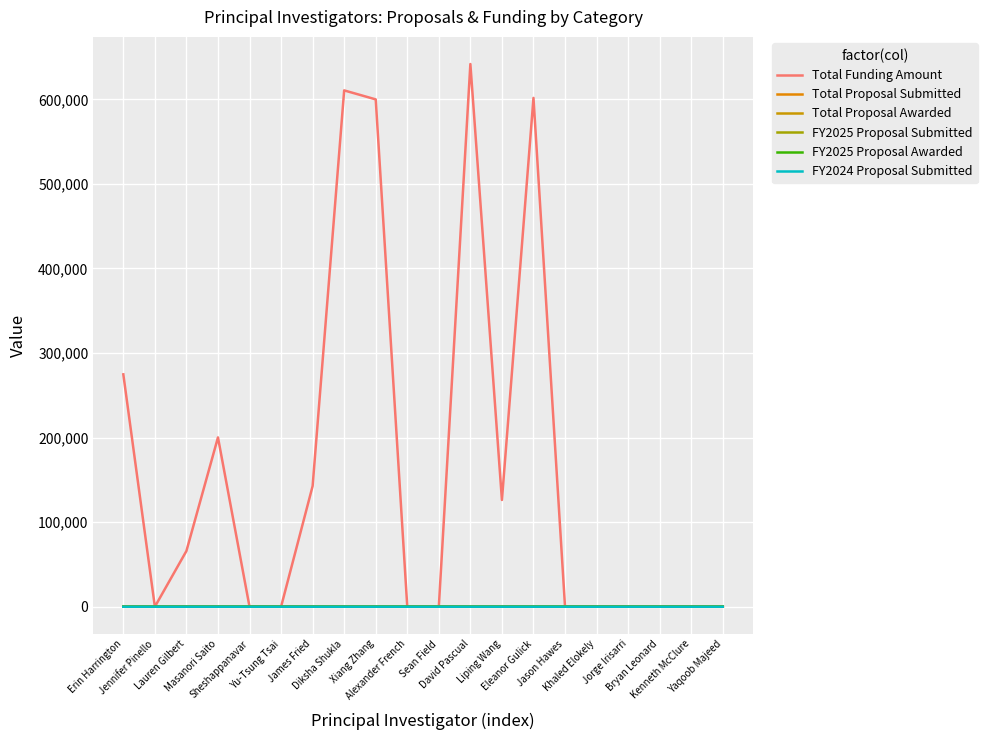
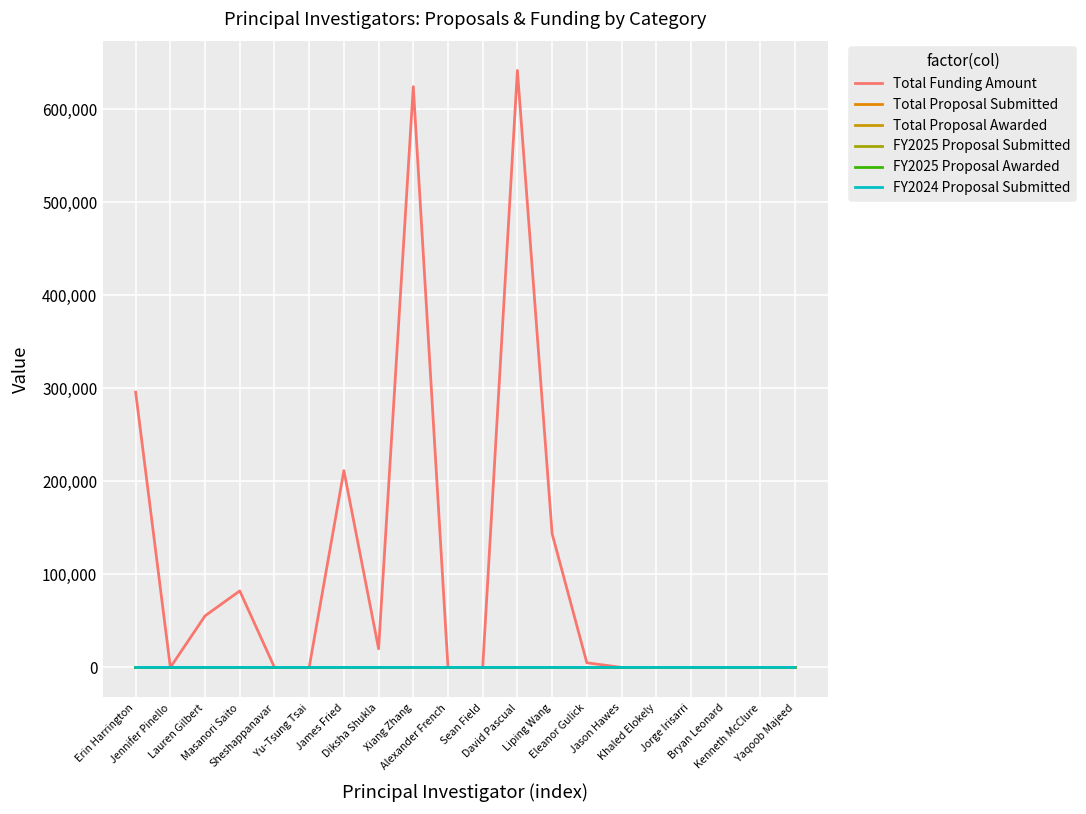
  {
    "Total Funding Amount": {
-     "Erin Harrington": "270,000",
-     "Lauren Gilbert": "70,000",
-     "Masanori Saito": "200,000",
-     "James Fried": "140,000",
-     "Diksha Shukla": "610,000",
-     "Xiang Zhang": "600,000",
+     "Erin Harrington": "300,000",
+     "Lauren Gilbert": "60,000",
+     "Masanori Saito": "80,000",
+     "James Fried": "210,000",
+     "Diksha Shukla": "20,000",
+     "Xiang Zhang": "620,000",
      "David Pascual": "640,000",
-     "Liping Wang": "130,000",
-     "Eleanor Gulick": "600,000"
+     "Liping Wang": "140,000",
+     "Eleanor Gulick": "10,000"
    },
    "FY2024 Proposal Submitted": {
      "Erin Harrington": "0",
      "Lauren Gilbert": "0",
      "Masanori Saito": "0",
      "James Fried": "0",
      "Diksha Shukla": "0",
      "Xiang Zhang": "0",
      "David Pascual": "0",
      "Liping Wang": "0",
      "Eleanor Gulick": "0"
    }
  }
